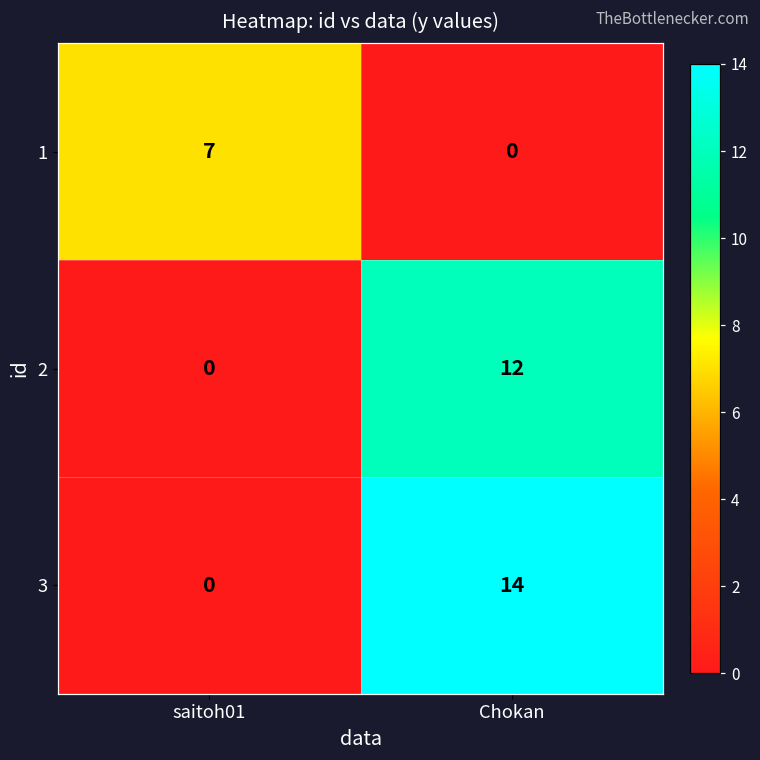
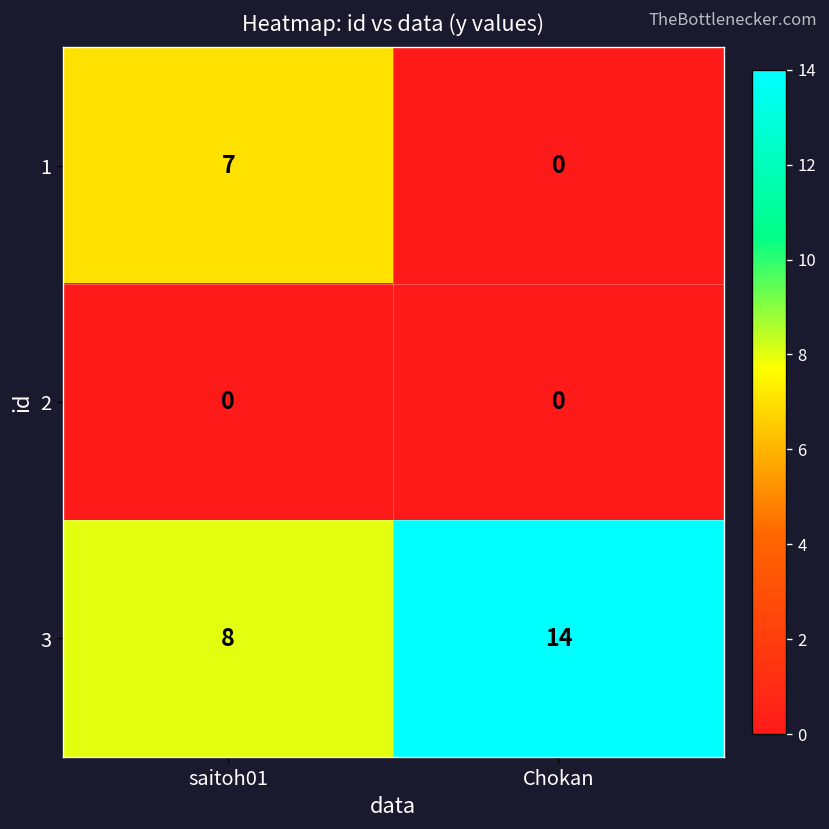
  {
    "1": {
      "saitoh01": 7,
      "Chokan": 0
    },
    "2": {
      "saitoh01": 0,
-     "Chokan": 12
+     "Chokan": 0
    },
    "3": {
-     "saitoh01": 0,
+     "saitoh01": 8,
      "Chokan": 14
    }
  }
